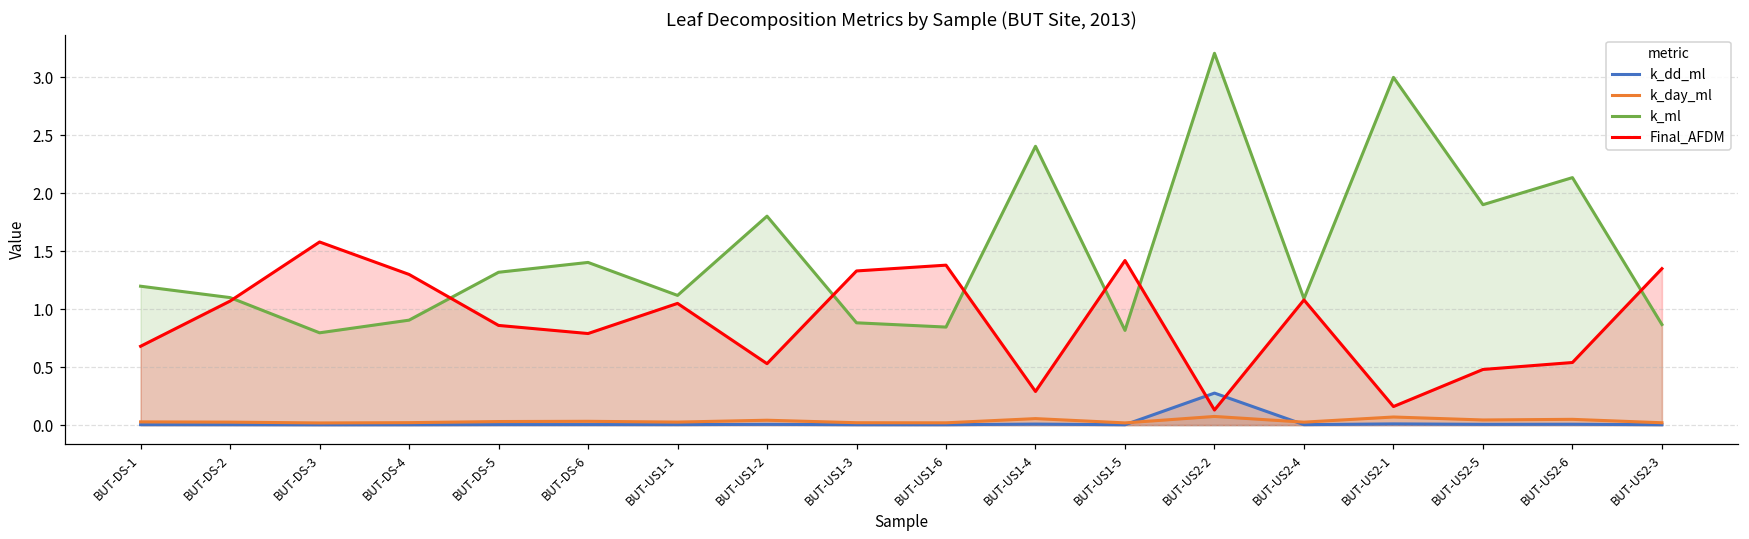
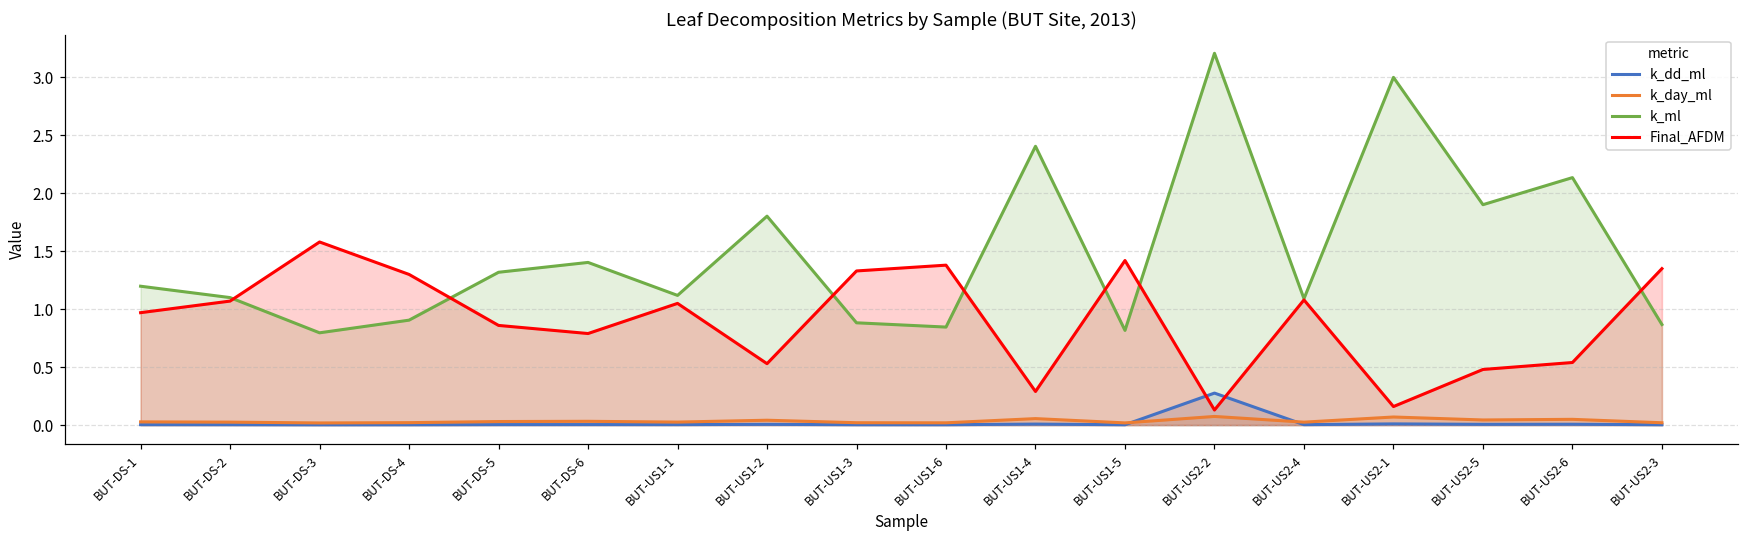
  {
    "k_dd_ml": {
      "BUT-DS-5": 0.00,
      "BUT-DS-6": 0.00,
      "BUT-US1-2": 0.01,
      "BUT-US1-4": 0.01,
      "BUT-US2-2": 0.28,
      "BUT-US2-1": 0.01,
      "BUT-US2-5": 0.01,
      "BUT-US2-6": 0.01
    },
    "k_day_ml": {
      "BUT-DS-5": 0.03,
      "BUT-DS-6": 0.03,
      "BUT-US1-2": 0.04,
      "BUT-US1-4": 0.06,
      "BUT-US2-2": 0.07,
      "BUT-US2-1": 0.07,
      "BUT-US2-5": 0.04,
      "BUT-US2-6": 0.05
    },
    "k_ml": {
      "BUT-DS-1": 1.20,
      "BUT-DS-2": 1.10,
      "BUT-DS-3": 0.80,
      "BUT-DS-4": 0.91,
      "BUT-DS-5": 1.32,
      "BUT-DS-6": 1.40,
      "BUT-US1-1": 1.12,
      "BUT-US1-2": 1.80,
      "BUT-US1-3": 0.88,
      "BUT-US1-6": 0.85,
      "BUT-US1-4": 2.41,
      "BUT-US1-5": 0.82,
      "BUT-US2-2": 3.21,
      "BUT-US2-1": 3.00,
      "BUT-US2-5": 1.90,
      "BUT-US2-6": 2.14,
      "BUT-US2-3": 0.87
    },
    "Final_AFDM": {
-     "BUT-DS-1": 0.68,
+     "BUT-DS-1": 0.97,
      "BUT-DS-2": 1.07,
      "BUT-DS-3": 1.58,
      "BUT-DS-4": 1.30,
      "BUT-DS-5": 0.86,
      "BUT-DS-6": 0.79,
      "BUT-US1-1": 1.05,
      "BUT-US1-2": 0.53,
      "BUT-US1-3": 1.33,
      "BUT-US1-6": 1.38,
      "BUT-US1-4": 0.29,
      "BUT-US1-5": 1.42,
      "BUT-US2-2": 0.13,
      "BUT-US2-1": 0.16,
      "BUT-US2-5": 0.48,
      "BUT-US2-6": 0.54,
      "BUT-US2-3": 1.35
    }
  }
